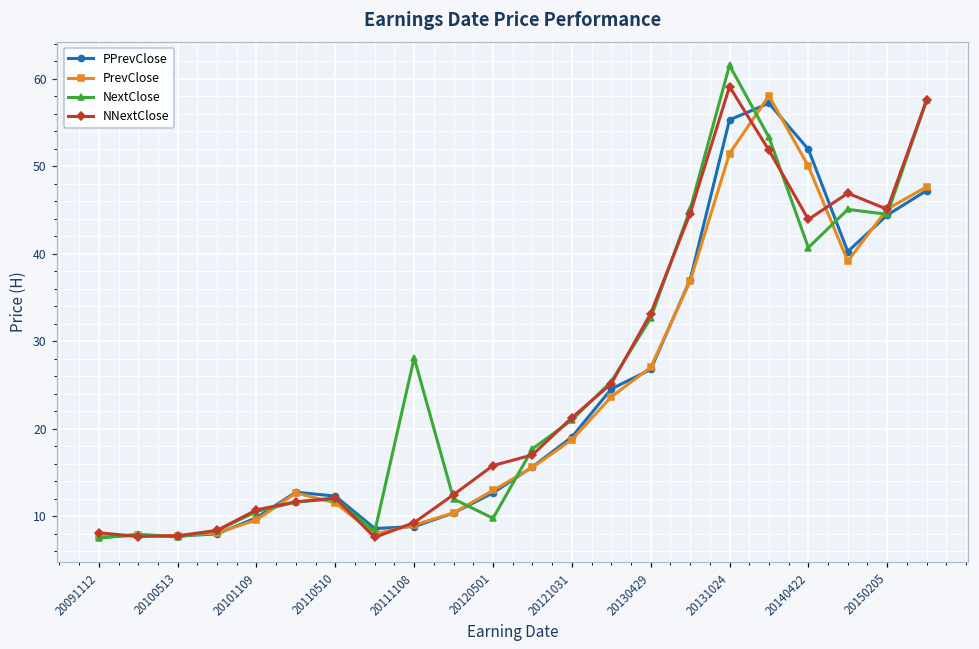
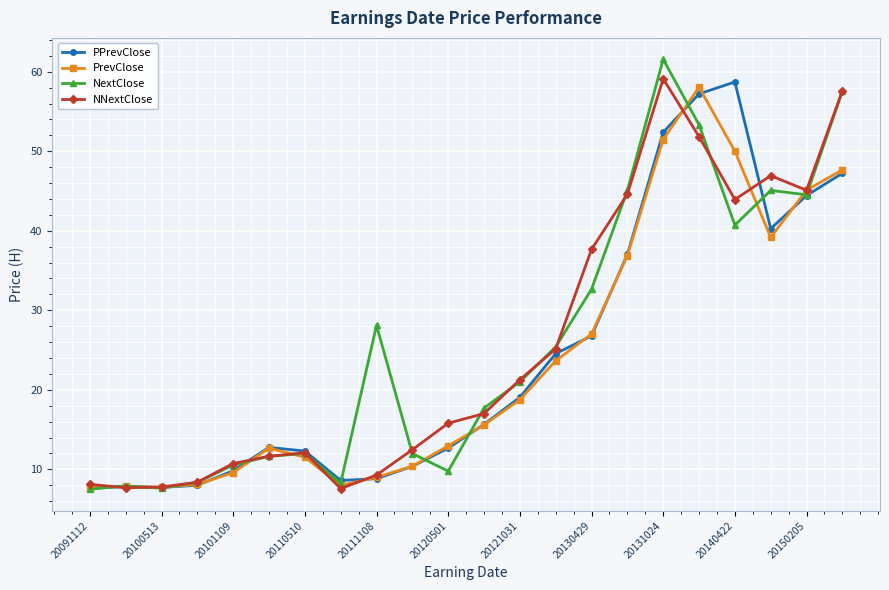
  {
    "PPrevClose": {
-     "20131024": 55,
-     "20140422": 52
+     "20131024": 52,
+     "20140422": 59
    },
    "PrevClose": {
      "20110510": 12,
      "20131024": 51,
      "20140422": 50
    },
    "NextClose": {
      "20111108": 28,
      "20120501": 10,
      "20130429": 33,
      "20131024": 62,
      "20140422": 41
    },
    "NNextClose": {
      "20091112": 8,
      "20120501": 16,
-     "20130429": 33,
+     "20130429": 38,
      "20131024": 59,
      "20140422": 44
    }
  }
